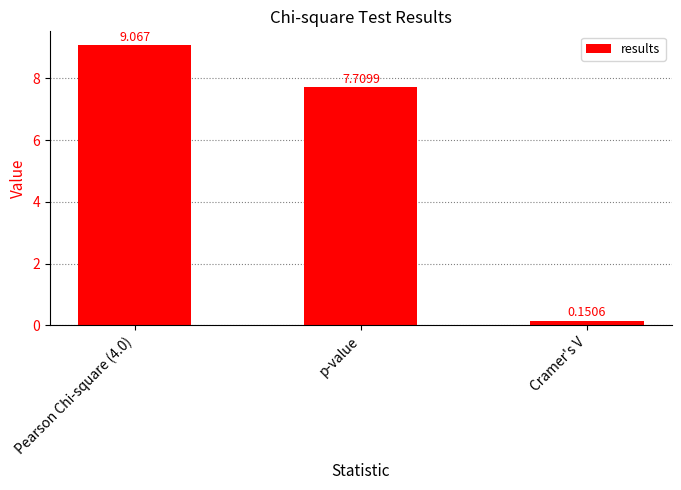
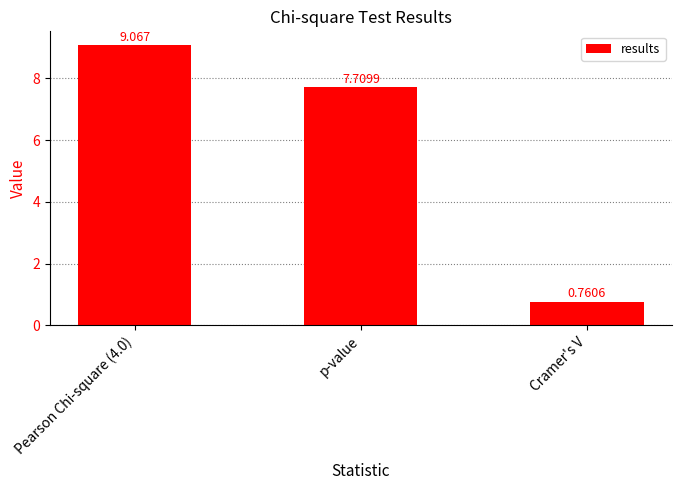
  {
    "Pearson Chi-square (4.0)": 9.067,
    "p-value": 7.7099,
-   "Cramer's V": 0.1506
+   "Cramer's V": 0.7606
  }
